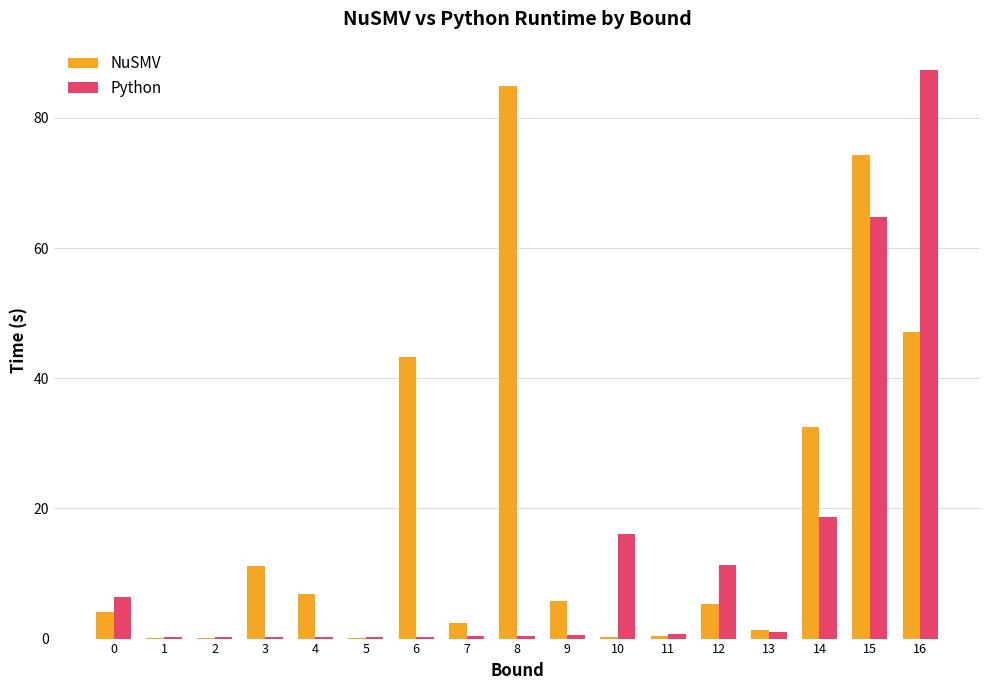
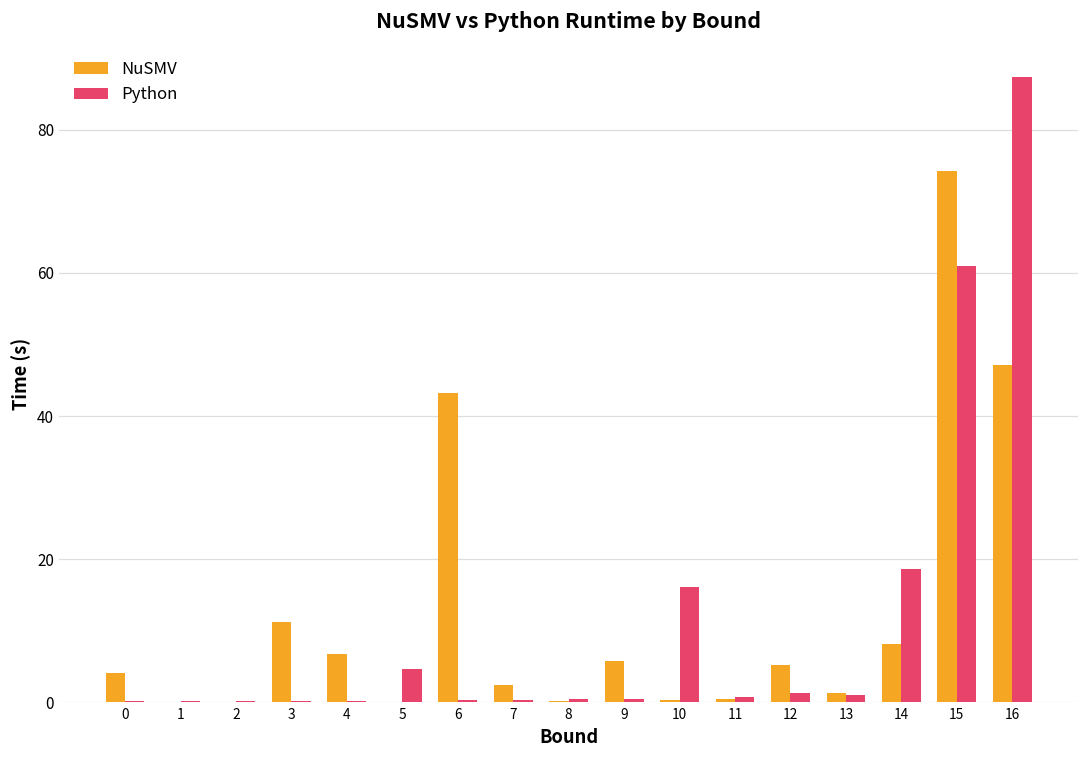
  {
    "NuSMV": {
      "0": 4,
      "3": 11,
      "4": 7,
      "6": 43,
      "7": 2,
-     "8": 85,
+     "8": 0,
      "9": 6,
      "11": 0,
      "12": 5,
      "13": 1,
-     "14": 33,
+     "14": 8,
      "15": 74,
      "16": 47
    },
    "Python": {
-     "0": 6,
-     "5": 0,
+     "0": 0,
+     "5": 5,
      "8": 0,
      "9": 0,
      "10": 16,
      "11": 1,
-     "12": 11,
+     "12": 1,
      "13": 1,
      "14": 19,
-     "15": 65,
+     "15": 61,
      "16": 87
    }
  }
